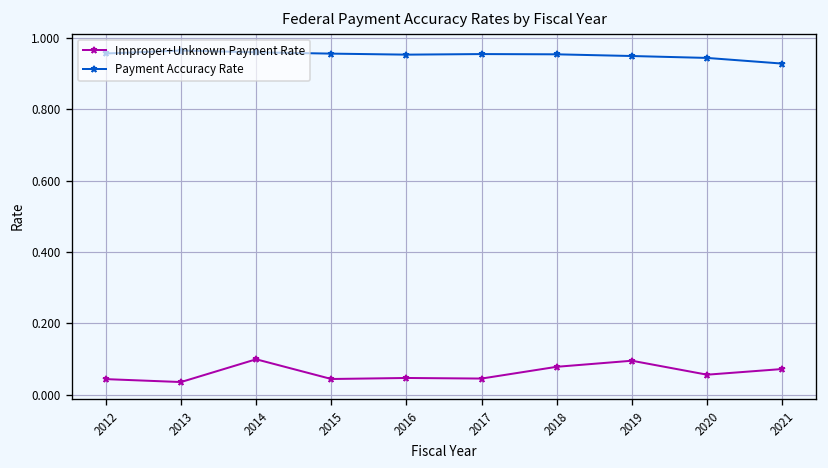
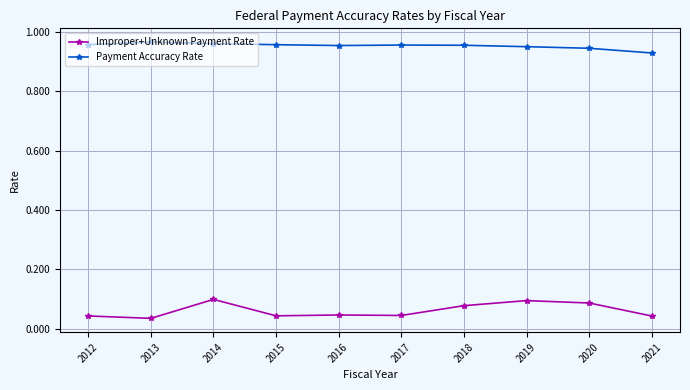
  {
    "Improper+Unknown Payment Rate": {
      "2012": 0.04,
      "2013": 0.04,
      "2014": 0.10,
      "2015": 0.04,
      "2016": 0.05,
      "2017": 0.05,
      "2018": 0.08,
      "2019": 0.10,
-     "2020": 0.06,
-     "2021": 0.07
+     "2020": 0.09,
+     "2021": 0.04
    },
    "Payment Accuracy Rate": {
      "2015": 0.96,
      "2016": 0.95,
      "2017": 0.95,
      "2018": 0.95,
      "2019": 0.95,
      "2020": 0.94,
      "2021": 0.93
    }
  }
